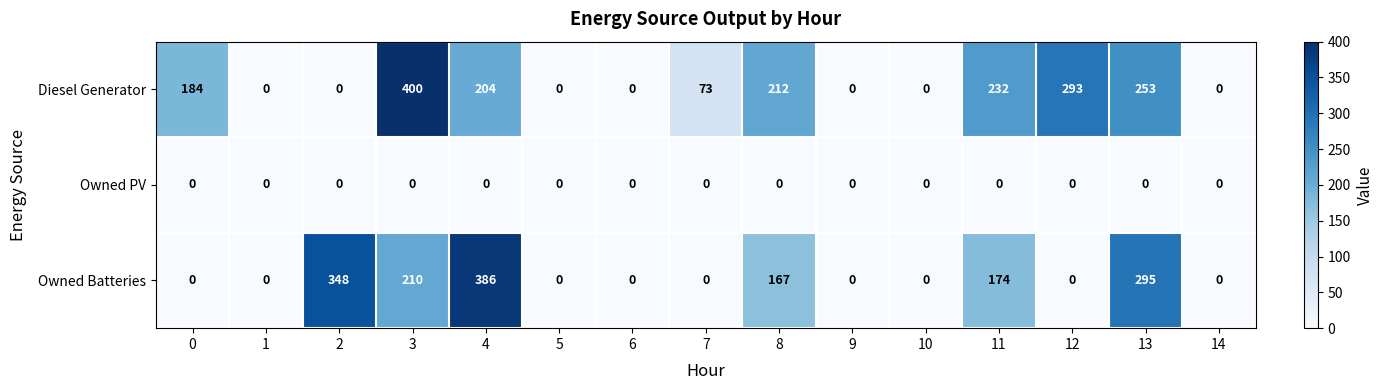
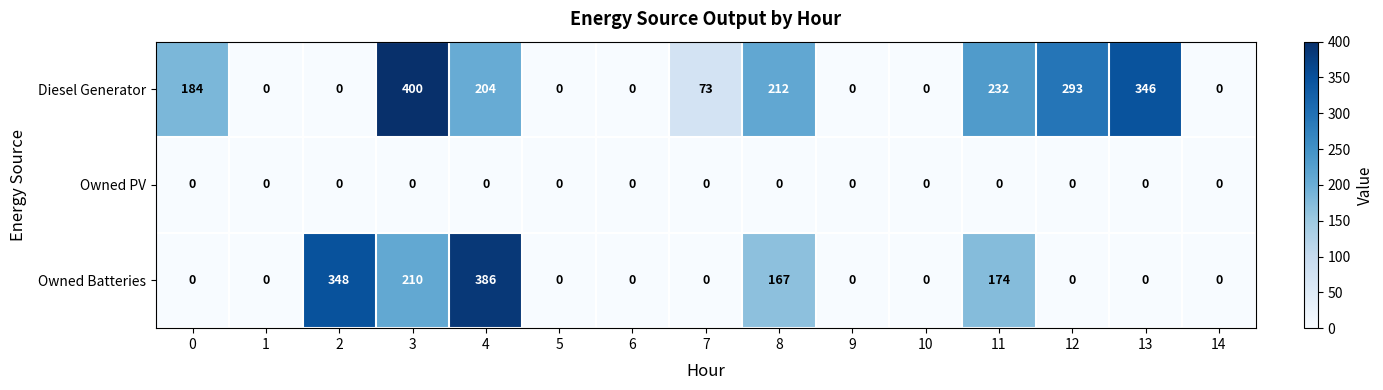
  {
    "Diesel Generator": {
      "0": 184,
      "1": 0,
      "2": 0,
      "3": 400,
      "4": 204,
      "5": 0,
      "6": 0,
      "7": 73,
      "8": 212,
      "9": 0,
      "10": 0,
      "11": 232,
      "12": 293,
-     "13": 253,
+     "13": 346,
      "14": 0
    },
    "Owned PV": {
      "0": 0,
      "1": 0,
      "2": 0,
      "3": 0,
      "4": 0,
      "5": 0,
      "6": 0,
      "7": 0,
      "8": 0,
      "9": 0,
      "10": 0,
      "11": 0,
      "12": 0,
      "13": 0,
      "14": 0
    },
    "Owned Batteries": {
      "0": 0,
      "1": 0,
      "2": 348,
      "3": 210,
      "4": 386,
      "5": 0,
      "6": 0,
      "7": 0,
      "8": 167,
      "9": 0,
      "10": 0,
      "11": 174,
      "12": 0,
-     "13": 295,
+     "13": 0,
      "14": 0
    }
  }
